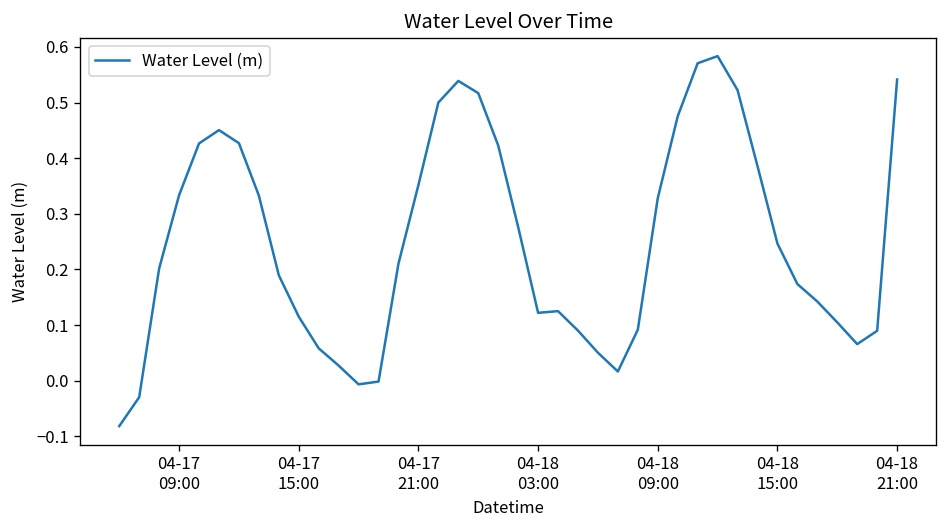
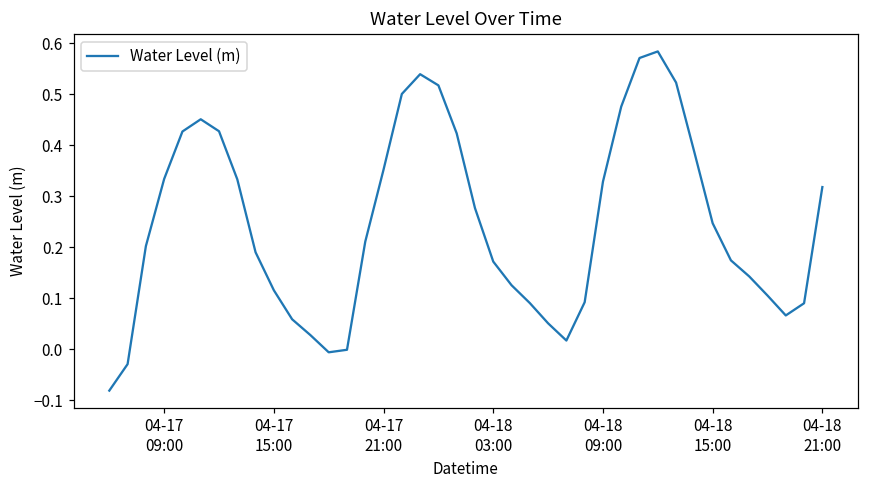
  {
    "04-17 09:00": 0.33,
    "04-17 15:00": 0.12,
    "04-17 21:00": 0.35,
-   "04-18 03:00": 0.12,
+   "04-18 03:00": 0.17,
    "04-18 09:00": 0.33,
    "04-18 15:00": 0.25,
-   "04-18 21:00": 0.54
+   "04-18 21:00": 0.32
  }
